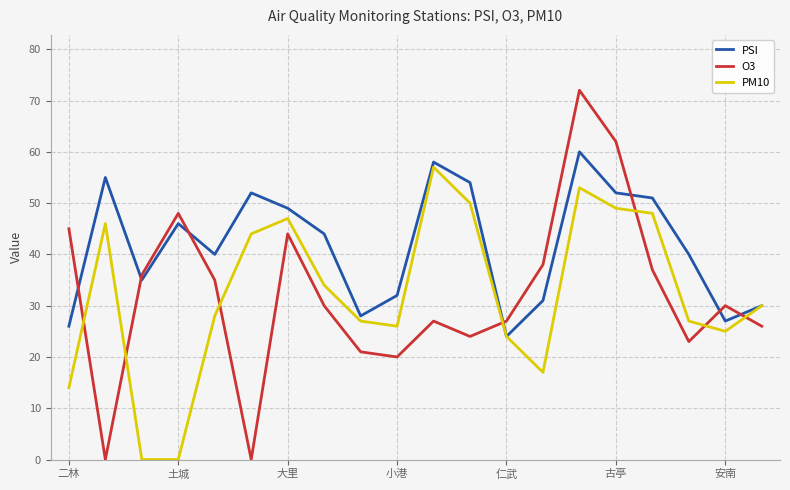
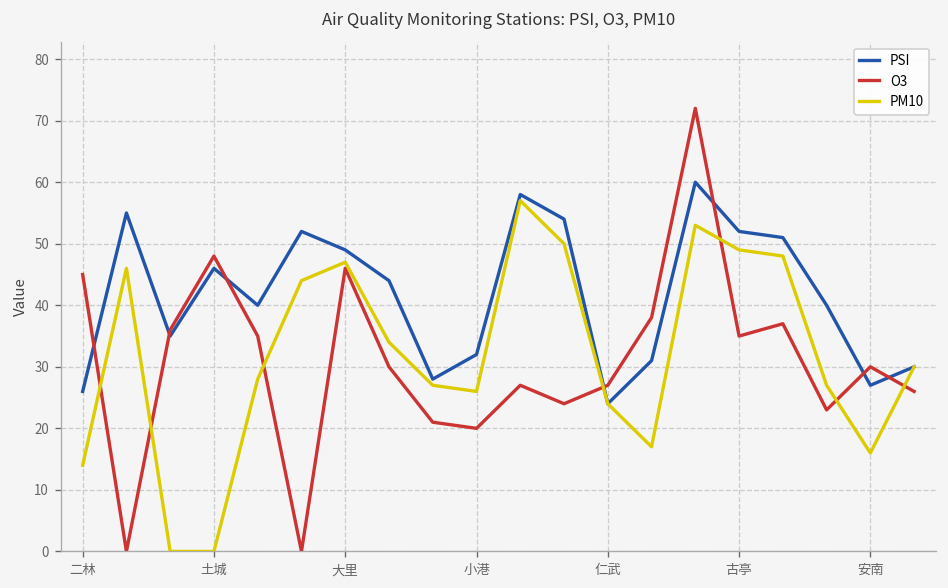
  {
    "PSI": {
      "二林": 26,
      "土城": 46,
      "大里": 49,
      "小港": 32,
      "古亭": 52,
      "安南": 27
    },
    "O3": {
      "二林": 45,
      "土城": 48,
-     "大里": 44,
+     "大里": 46,
      "小港": 20,
      "仁武": 27,
-     "古亭": 62,
+     "古亭": 35,
      "安南": 30
    },
    "PM10": {
      "二林": 14,
      "土城": 0,
      "大里": 47,
      "小港": 26,
      "古亭": 49,
-     "安南": 25
+     "安南": 16
    }
  }
